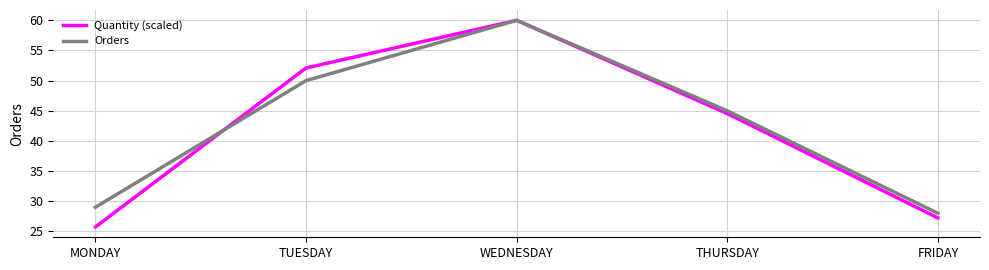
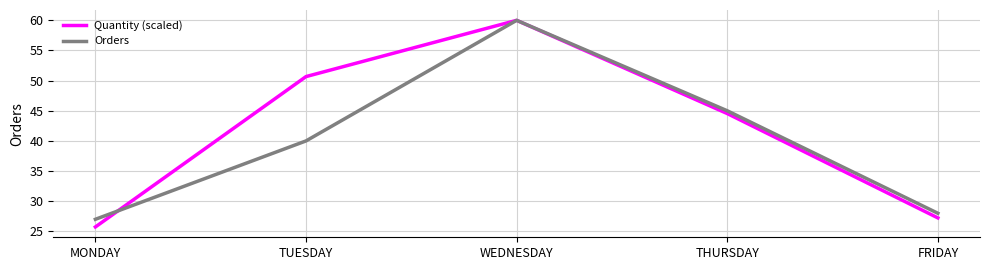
  {
    "Quantity (scaled)": {
      "MONDAY": 26,
-     "TUESDAY": 52,
+     "TUESDAY": 51,
      "THURSDAY": 45,
      "FRIDAY": 27
    },
    "Orders": {
-     "MONDAY": 29,
-     "TUESDAY": 50,
+     "MONDAY": 27,
+     "TUESDAY": 40,
      "THURSDAY": 45,
      "FRIDAY": 28
    }
  }
